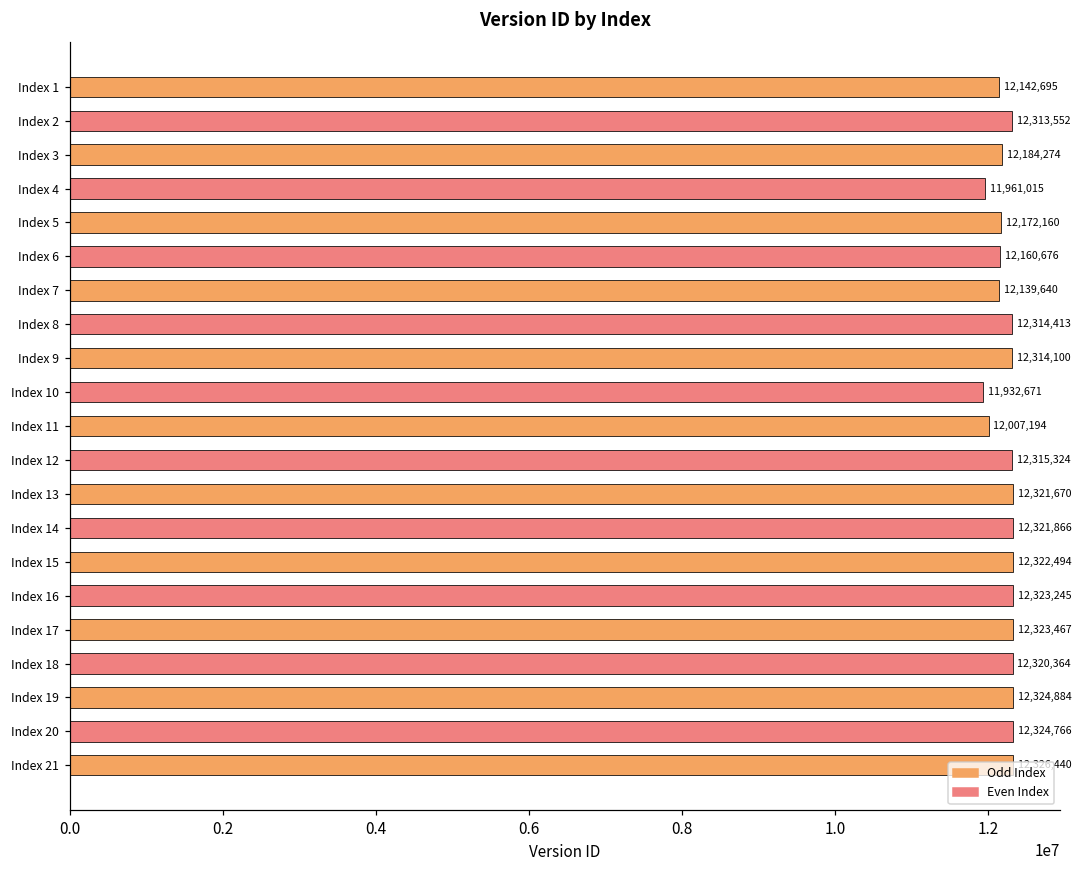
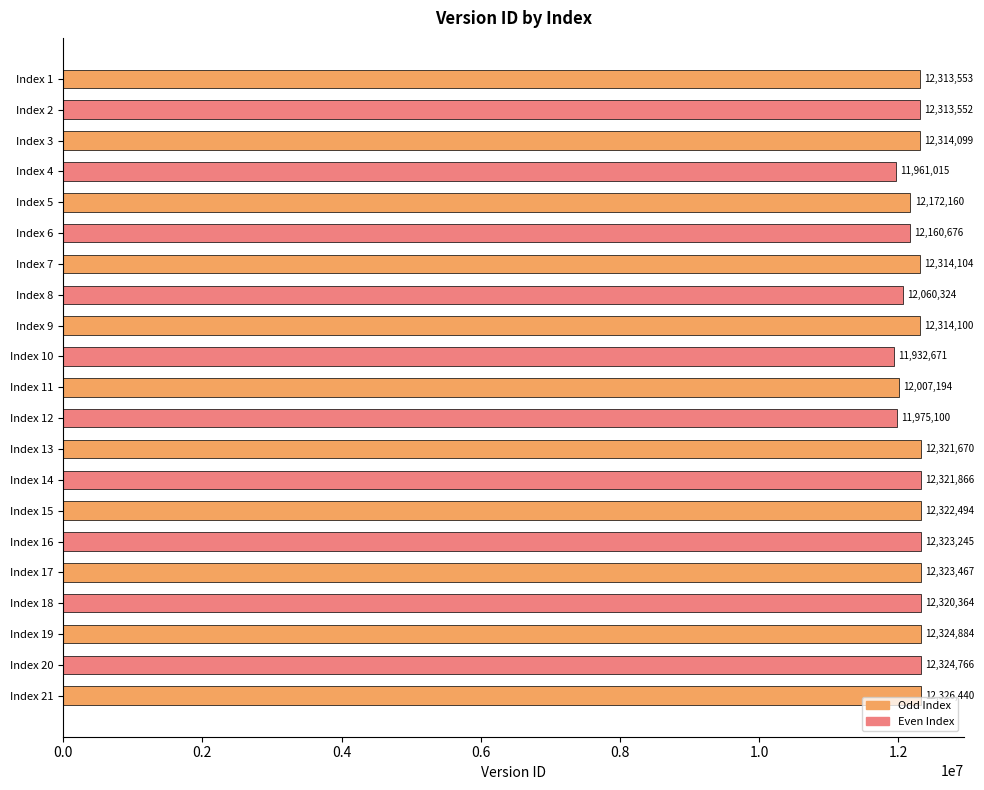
  {
-   "Index 1": "12,142,695",
+   "Index 1": "12,313,553",
    "Index 2": "12,313,552",
-   "Index 3": "12,184,274",
+   "Index 3": "12,314,099",
    "Index 4": "11,961,015",
    "Index 5": "12,172,160",
    "Index 6": "12,160,676",
-   "Index 7": "12,139,640",
-   "Index 8": "12,314,413",
+   "Index 7": "12,314,104",
+   "Index 8": "12,060,324",
    "Index 9": "12,314,100",
    "Index 10": "11,932,671",
    "Index 11": "12,007,194",
-   "Index 12": "12,315,324",
+   "Index 12": "11,975,100",
    "Index 13": "12,321,670",
    "Index 14": "12,321,866",
    "Index 15": "12,322,494",
    "Index 16": "12,323,245",
    "Index 17": "12,323,467",
    "Index 18": "12,320,364",
    "Index 19": "12,324,884",
    "Index 20": "12,324,766"
  }
